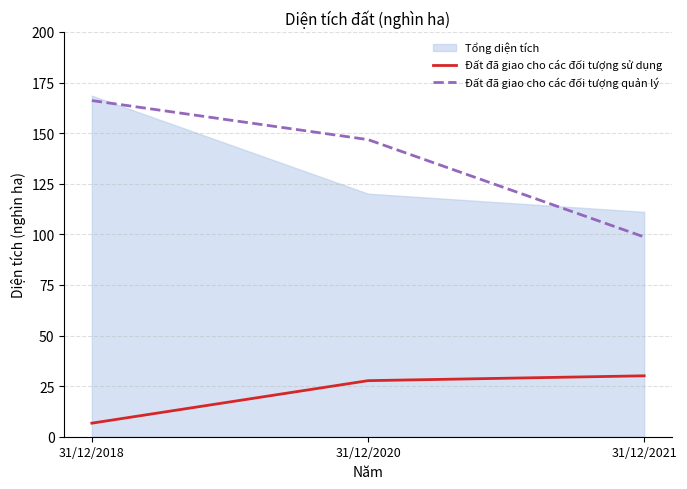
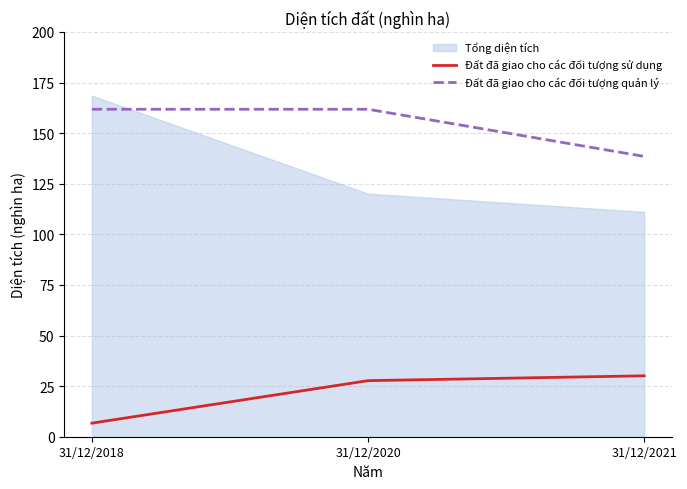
  {
    "Đất đã giao cho các đối tượng sử dụng": {
      "31/12/2018": 7,
      "31/12/2020": 28,
      "31/12/2021": 30
    },
    "Tổng diện tích": {
      "31/12/2018": 169,
      "31/12/2020": 120,
      "31/12/2021": 111
    },
    "Đất đã giao cho các đối tượng quản lý": {
-     "31/12/2018": 166,
-     "31/12/2020": 147,
-     "31/12/2021": 99
+     "31/12/2018": 162,
+     "31/12/2020": 162,
+     "31/12/2021": 139
    }
  }
